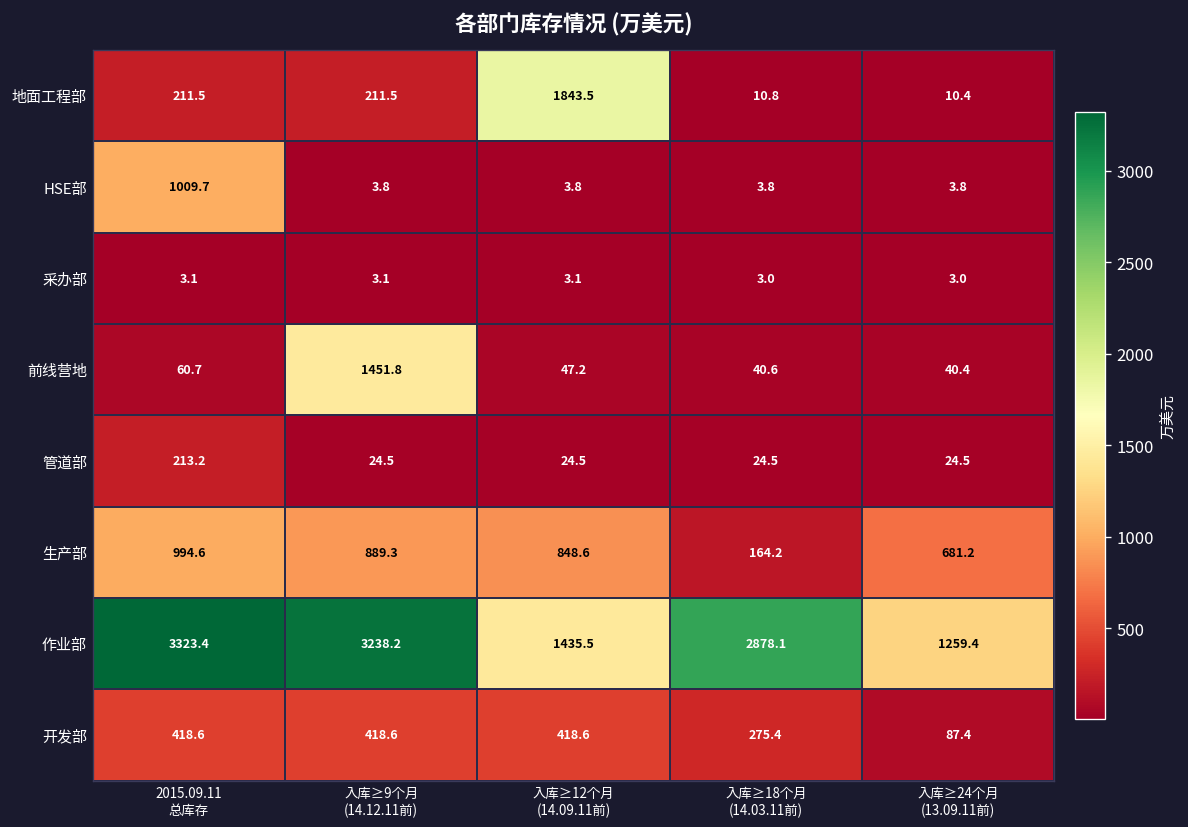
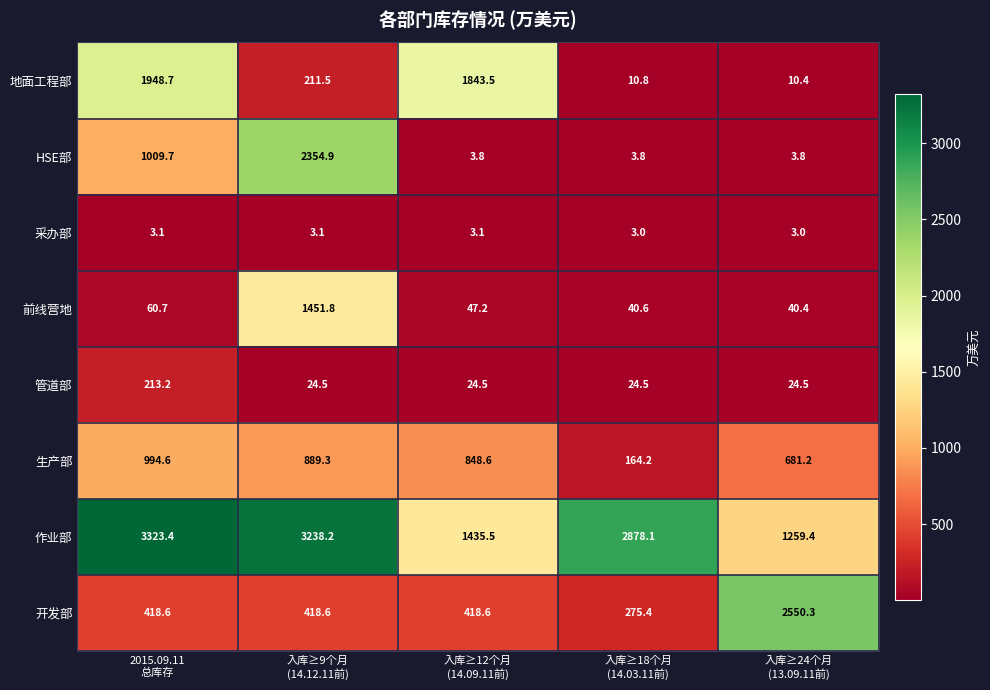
  {
    "地面工程部": {
-     "2015.09.11 总库存": 211.5,
+     "2015.09.11 总库存": 1948.7,
      "入库≥9个月 (14.12.11前)": 211.5,
      "入库≥12个月 (14.09.11前)": 1843.5,
      "入库≥18个月 (14.03.11前)": 10.8,
      "入库≥24个月 (13.09.11前)": 10.4
    },
    "HSE部": {
      "2015.09.11 总库存": 1009.7,
-     "入库≥9个月 (14.12.11前)": 3.8,
+     "入库≥9个月 (14.12.11前)": 2354.9,
      "入库≥12个月 (14.09.11前)": 3.8,
      "入库≥18个月 (14.03.11前)": 3.8,
      "入库≥24个月 (13.09.11前)": 3.8
    },
    "采办部": {
      "2015.09.11 总库存": 3.1,
      "入库≥9个月 (14.12.11前)": 3.1,
      "入库≥12个月 (14.09.11前)": 3.1,
      "入库≥18个月 (14.03.11前)": 3.0,
      "入库≥24个月 (13.09.11前)": 3.0
    },
    "前线营地": {
      "2015.09.11 总库存": 60.7,
      "入库≥9个月 (14.12.11前)": 1451.8,
      "入库≥12个月 (14.09.11前)": 47.2,
      "入库≥18个月 (14.03.11前)": 40.6,
      "入库≥24个月 (13.09.11前)": 40.4
    },
    "管道部": {
      "2015.09.11 总库存": 213.2,
      "入库≥9个月 (14.12.11前)": 24.5,
      "入库≥12个月 (14.09.11前)": 24.5,
      "入库≥18个月 (14.03.11前)": 24.5,
      "入库≥24个月 (13.09.11前)": 24.5
    },
    "生产部": {
      "2015.09.11 总库存": 994.6,
      "入库≥9个月 (14.12.11前)": 889.3,
      "入库≥12个月 (14.09.11前)": 848.6,
      "入库≥18个月 (14.03.11前)": 164.2,
      "入库≥24个月 (13.09.11前)": 681.2
    },
    "作业部": {
      "2015.09.11 总库存": 3323.4,
      "入库≥9个月 (14.12.11前)": 3238.2,
      "入库≥12个月 (14.09.11前)": 1435.5,
      "入库≥18个月 (14.03.11前)": 2878.1,
      "入库≥24个月 (13.09.11前)": 1259.4
    },
    "开发部": {
      "2015.09.11 总库存": 418.6,
      "入库≥9个月 (14.12.11前)": 418.6,
      "入库≥12个月 (14.09.11前)": 418.6,
      "入库≥18个月 (14.03.11前)": 275.4,
-     "入库≥24个月 (13.09.11前)": 87.4
+     "入库≥24个月 (13.09.11前)": 2550.3
    }
  }
